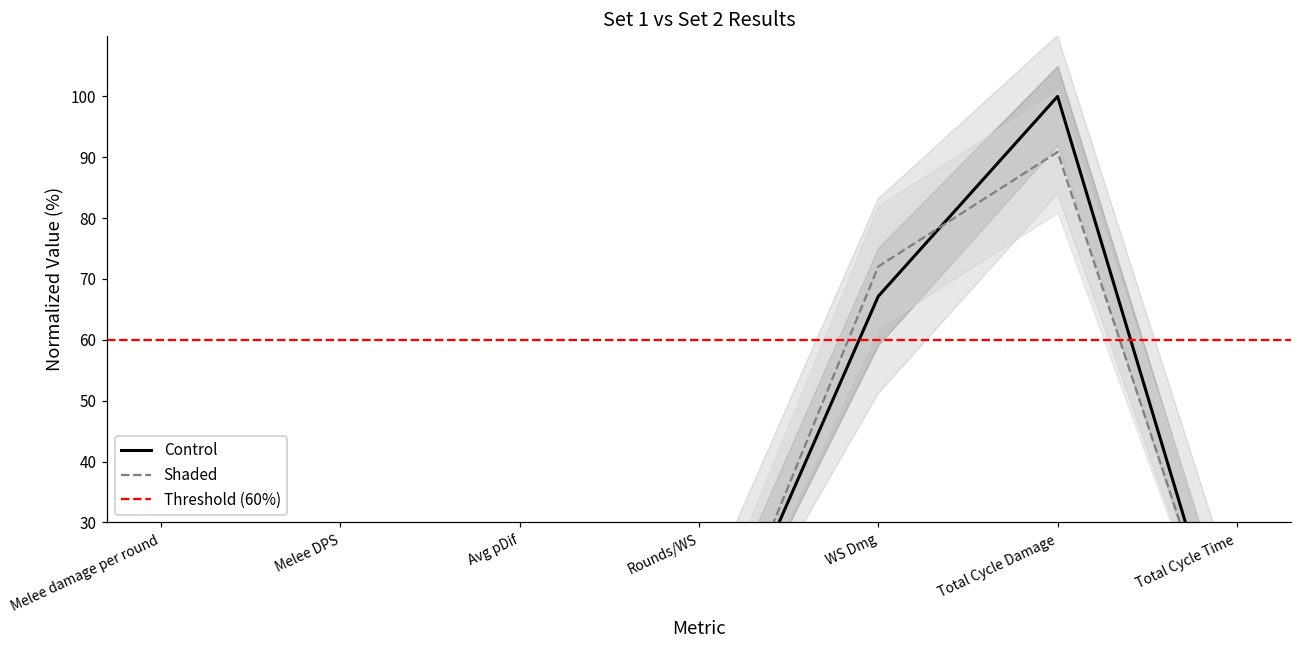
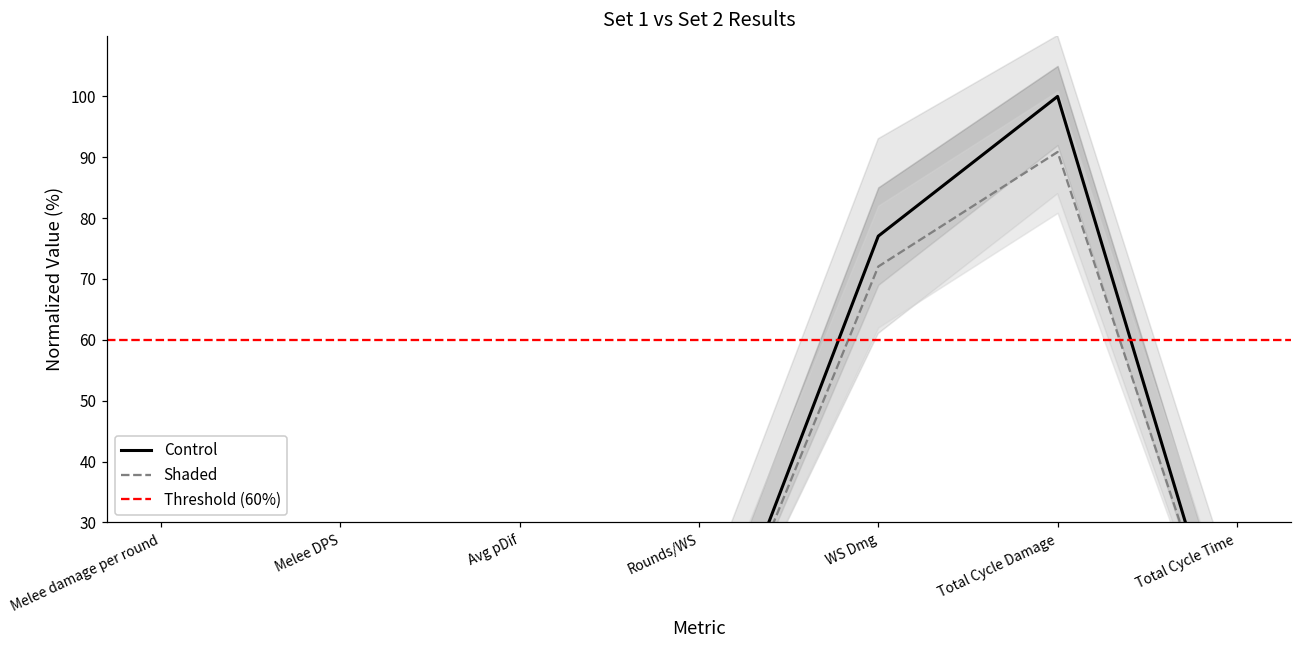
  {
    "Control": {
-     "WS Dmg": 67,
+     "WS Dmg": 77,
      "Total Cycle Damage": 100
    }
  }
